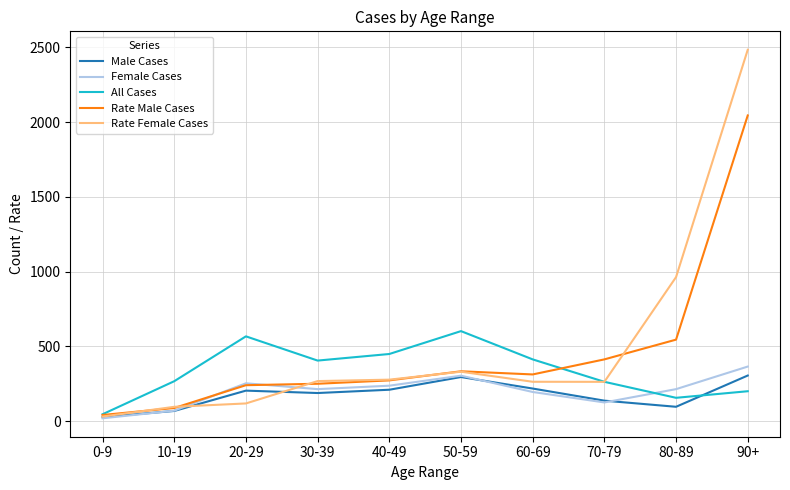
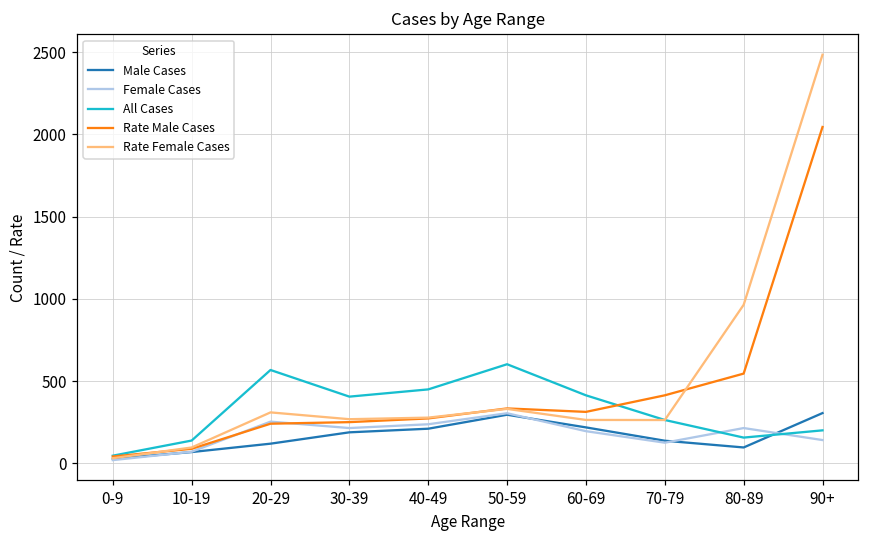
  {
    "Male Cases": {
-     "20-29": 200,
+     "20-29": 120,
      "30-39": 190,
      "40-49": 210,
      "60-69": 220,
      "80-89": 100,
      "90+": 310
    },
    "Female Cases": {
      "30-39": 210,
      "40-49": 240,
      "60-69": 200,
      "80-89": 210,
-     "90+": 370
+     "90+": 140
    },
    "All Cases": {
-     "10-19": 270,
+     "10-19": 140,
      "20-29": 570,
      "30-39": 410,
      "40-49": 450,
      "50-59": 600,
      "60-69": 410,
      "80-89": 160,
      "90+": 200
    },
    "Rate Male Cases": {
      "30-39": 250,
      "60-69": 310,
      "70-79": 410,
      "80-89": 550,
      "90+": 2040
    },
    "Rate Female Cases": {
-     "20-29": 120,
+     "20-29": 310,
      "30-39": 270,
      "60-69": 260,
      "80-89": 960,
      "90+": 2480
    }
  }
